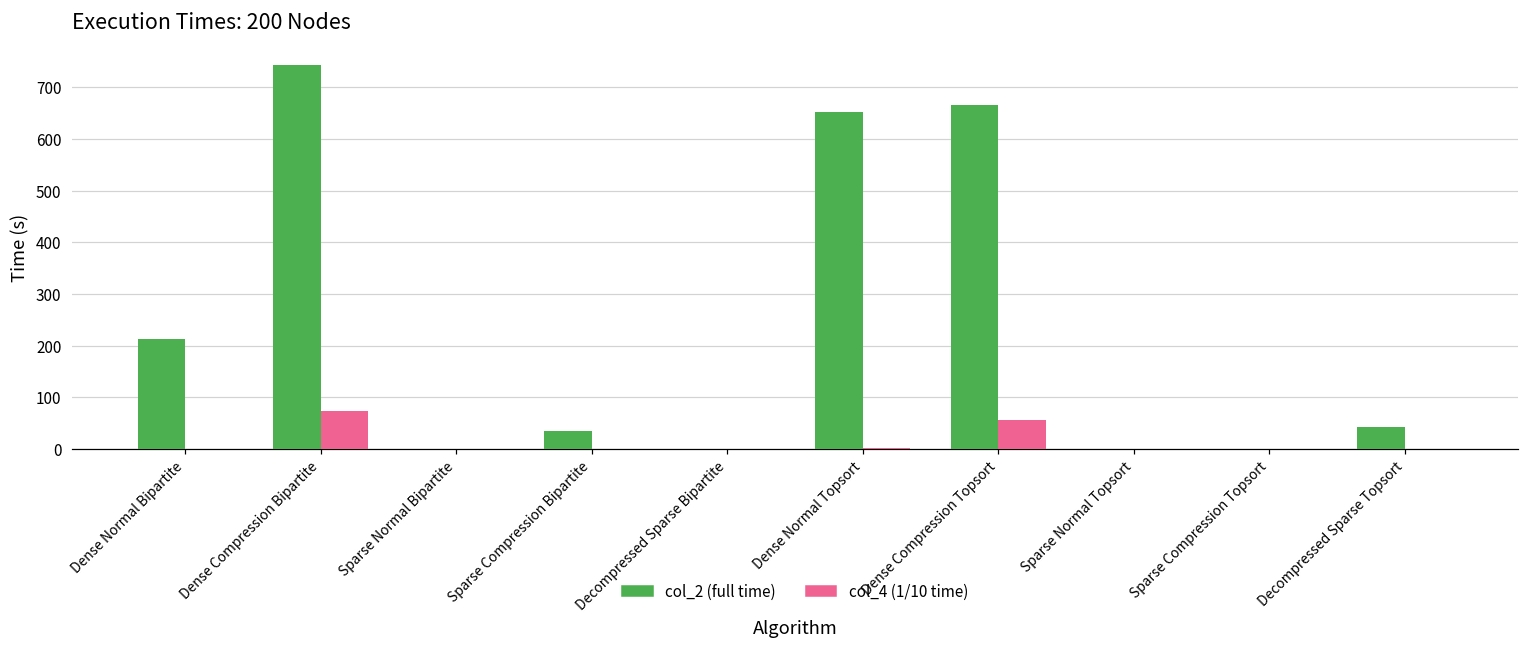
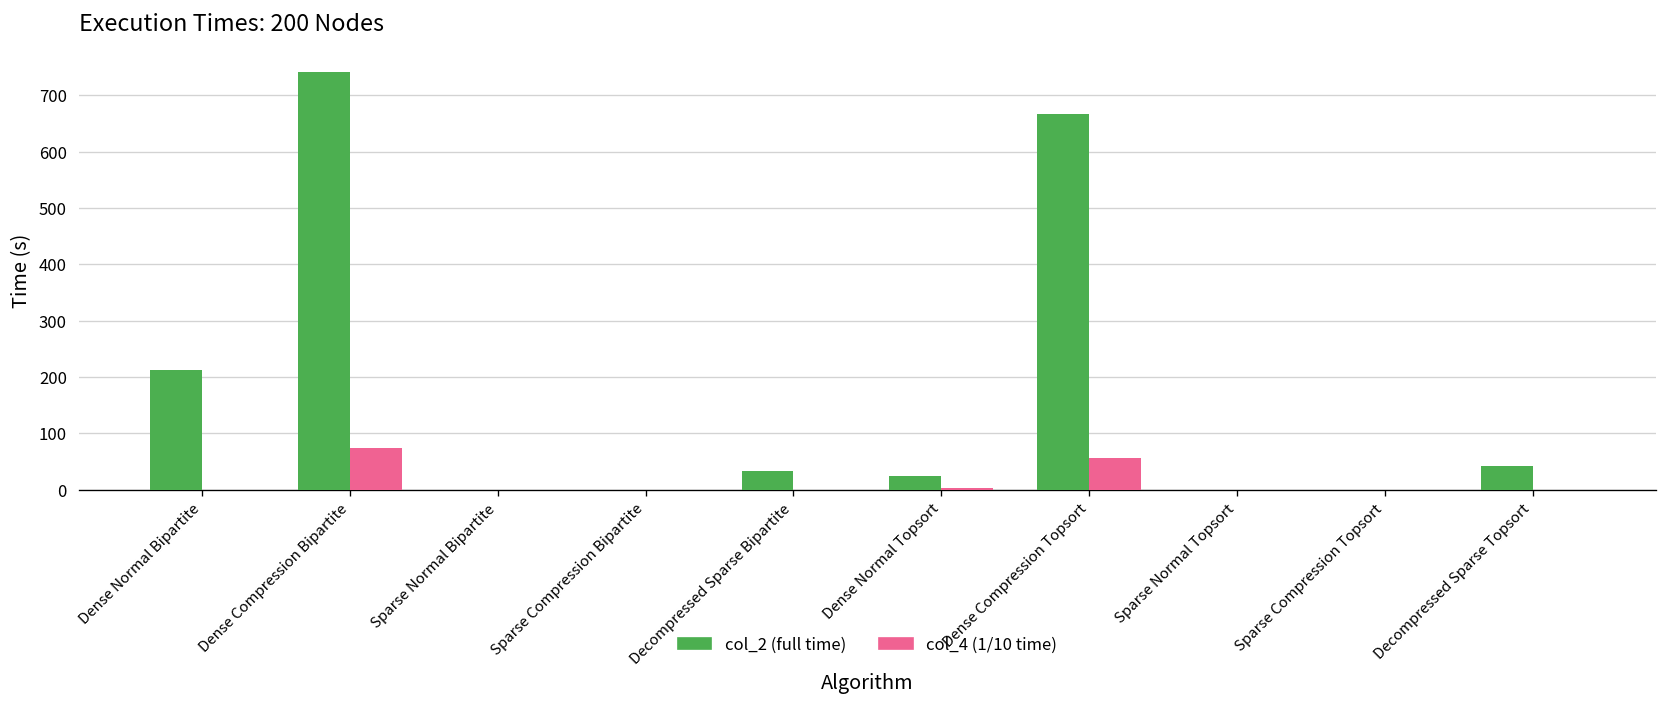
  {
    "col_2 (full time)": {
      "Dense Normal Bipartite": 210,
      "Dense Compression Bipartite": 740,
-     "Sparse Compression Bipartite": 30,
-     "Decompressed Sparse Bipartite": 0,
-     "Dense Normal Topsort": 650,
+     "Sparse Compression Bipartite": 0,
+     "Decompressed Sparse Bipartite": 30,
+     "Dense Normal Topsort": 20,
      "Dense Compression Topsort": 670,
      "Decompressed Sparse Topsort": 40
    },
    "col_4 (1/10 time)": {
      "Dense Compression Bipartite": 70,
      "Dense Compression Topsort": 60
    }
  }
